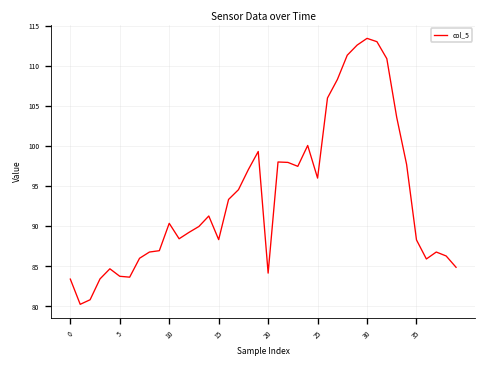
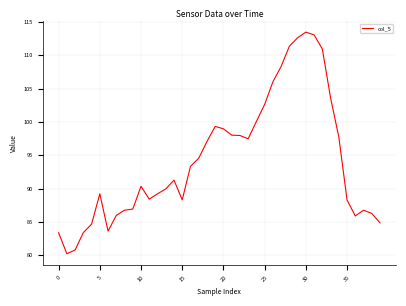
  {
    "0": 83,
-   "5": 84,
+   "5": 89,
    "10": 90,
    "15": 88,
-   "20": 84,
-   "25": 96,
+   "20": 99,
+   "25": 103,
    "30": 113,
    "35": 88
  }
